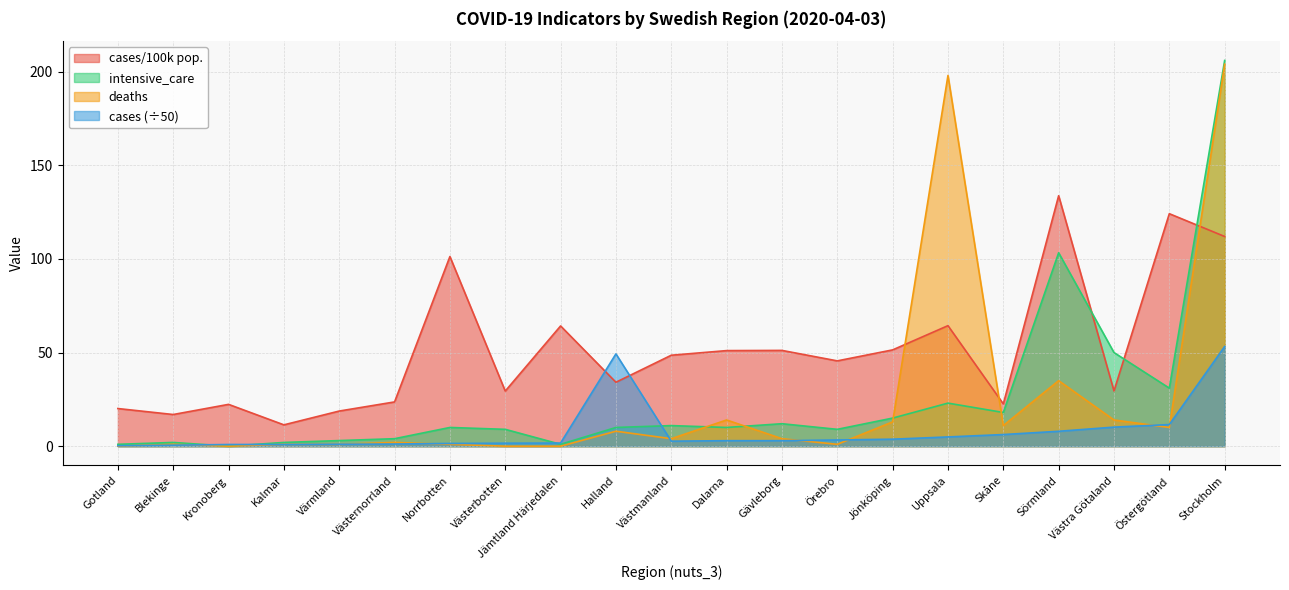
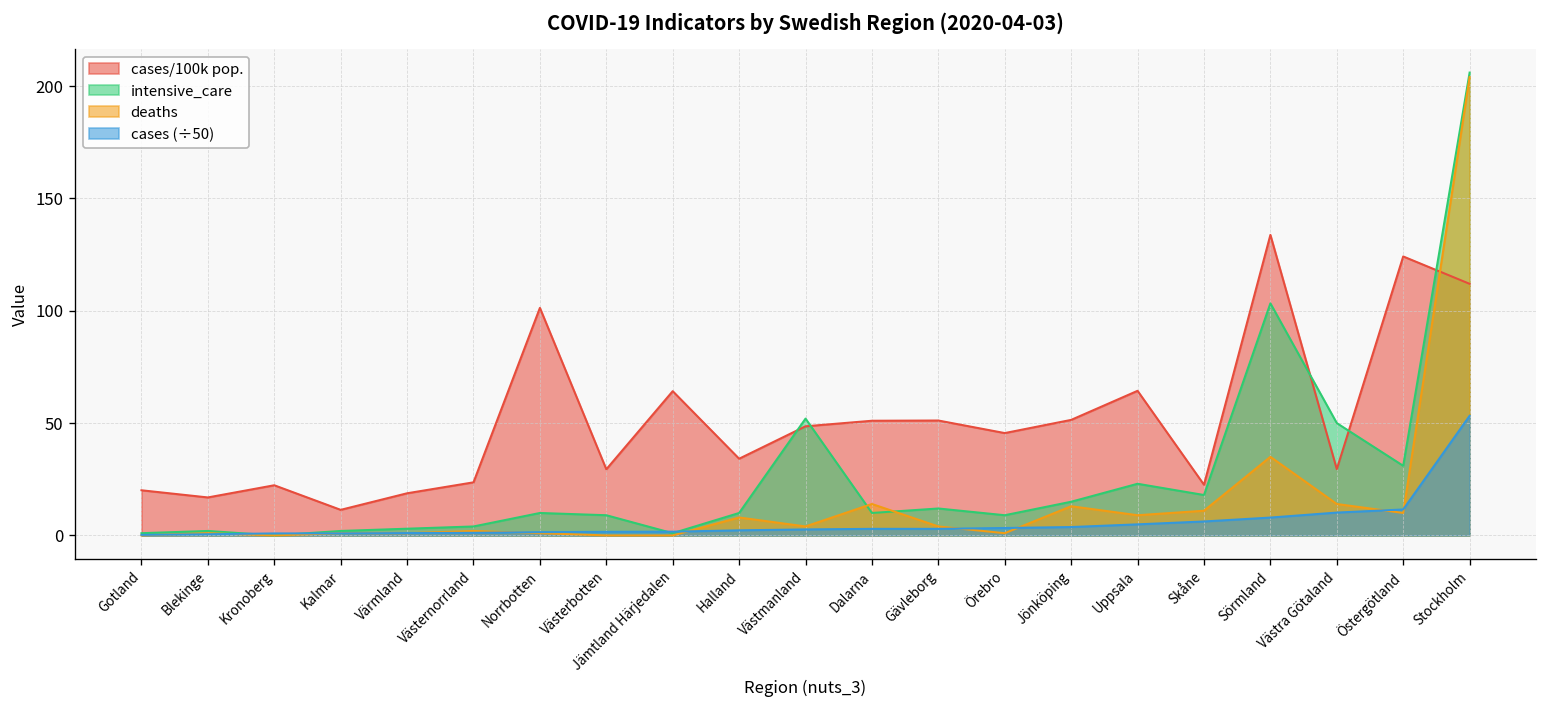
  {
    "cases/100k pop.": {
      "Gotland": 20,
      "Blekinge": 17,
      "Kronoberg": 22,
      "Kalmar": 11,
      "Värmland": 19,
      "Västernorrland": 24,
      "Norrbotten": 101,
      "Västerbotten": 29,
      "Jämtland Härjedalen": 64,
      "Halland": 34,
      "Västmanland": 49,
      "Dalarna": 51,
      "Gävleborg": 51,
      "Örebro": 46,
      "Jönköping": 51,
      "Uppsala": 64,
      "Skåne": 23,
      "Sörmland": 134,
      "Västra Götaland": 29,
      "Östergötland": 124,
      "Stockholm": 112
    },
    "intensive_care": {
      "Värmland": 3,
      "Västernorrland": 4,
      "Norrbotten": 10,
      "Västerbotten": 9,
      "Halland": 10,
-     "Västmanland": 11,
+     "Västmanland": 52,
      "Dalarna": 10,
      "Gävleborg": 12,
      "Örebro": 9,
      "Jönköping": 15,
      "Uppsala": 23,
      "Skåne": 18,
      "Sörmland": 103,
      "Västra Götaland": 50,
      "Östergötland": 31,
      "Stockholm": 206
    },
    "deaths": {
      "Västerbotten": 0,
      "Halland": 8,
      "Dalarna": 14,
      "Örebro": 1,
      "Jönköping": 13,
-     "Uppsala": 198,
+     "Uppsala": 9,
      "Skåne": 11,
      "Sörmland": 35,
      "Västra Götaland": 14,
      "Östergötland": 10,
      "Stockholm": 204
    },
    "cases (÷50)": {
      "Västerbotten": 2,
-     "Halland": 49,
+     "Halland": 2,
      "Dalarna": 3,
      "Örebro": 3,
      "Jönköping": 4,
      "Uppsala": 5,
      "Skåne": 6,
      "Sörmland": 8,
      "Västra Götaland": 10,
      "Östergötland": 12,
      "Stockholm": 53
    }
  }
